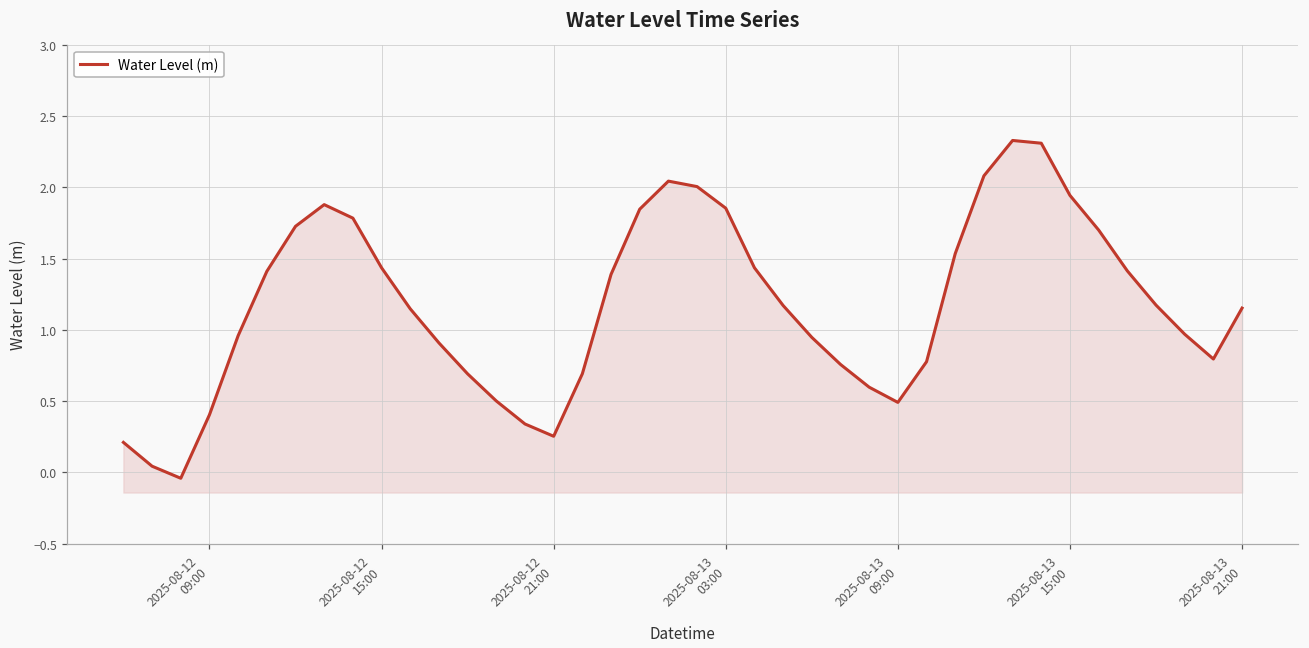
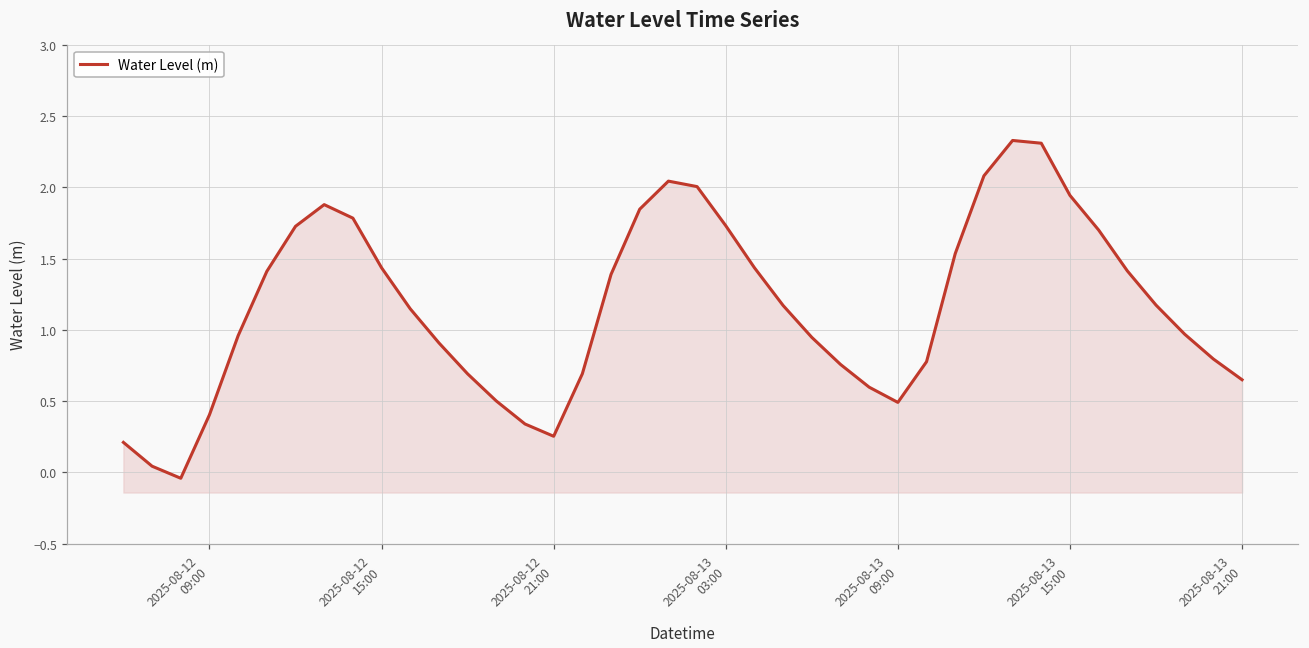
  {
    "2025-08-12 09:00": 0.40,
    "2025-08-12 15:00": 1.44,
    "2025-08-12 21:00": 0.25,
-   "2025-08-13 03:00": 1.85,
+   "2025-08-13 03:00": 1.73,
    "2025-08-13 09:00": 0.49,
    "2025-08-13 15:00": 1.94,
-   "2025-08-13 21:00": 1.15
+   "2025-08-13 21:00": 0.65
  }
